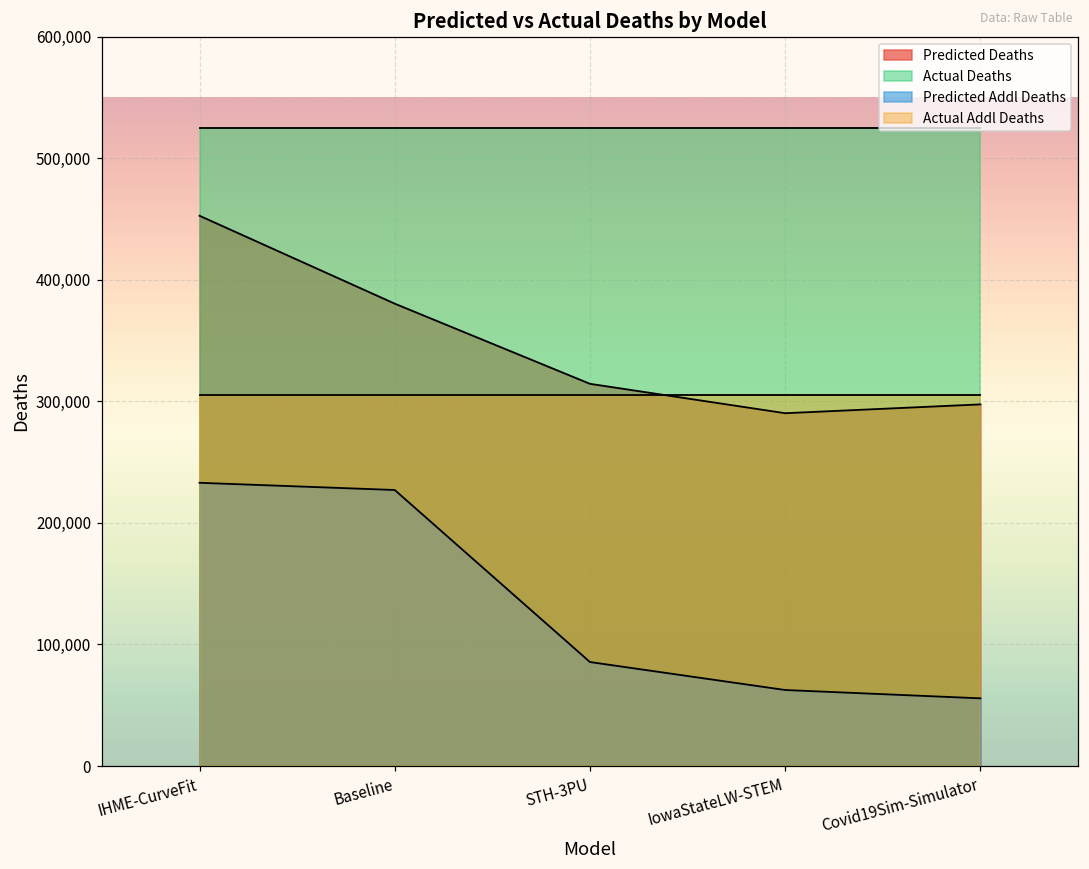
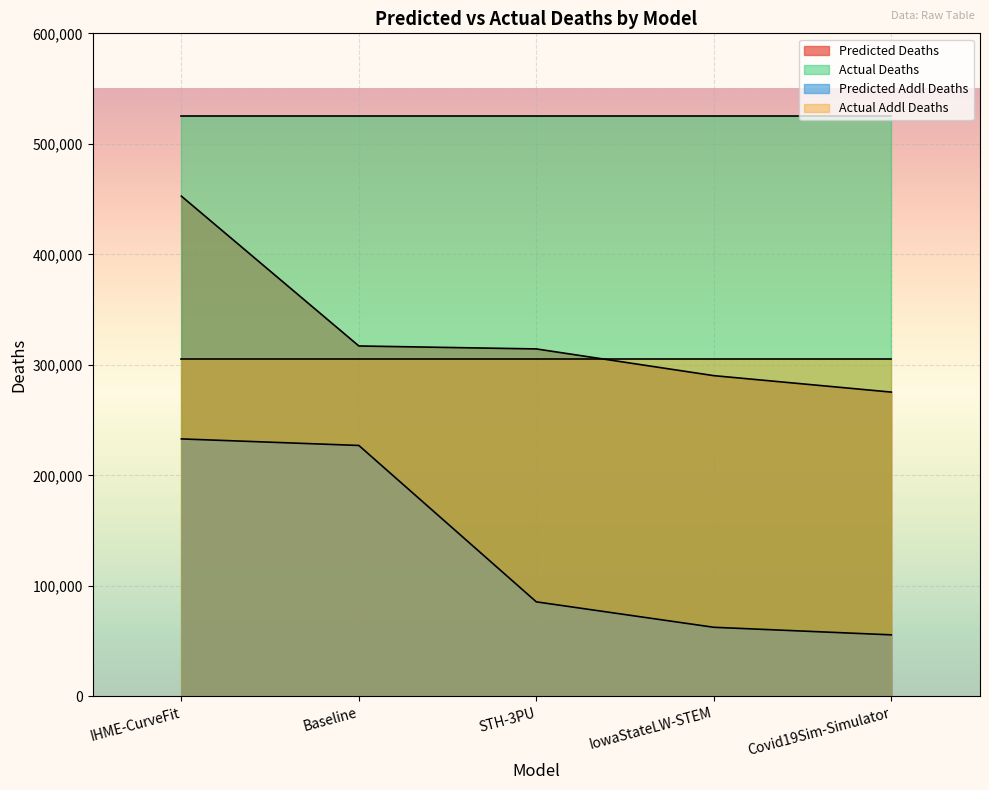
  {
    "Predicted Deaths": {
      "IHME-CurveFit": "453,000",
-     "Baseline": "380,000",
+     "Baseline": "317,000",
      "STH-3PU": "314,000",
      "IowaStateLW-STEM": "290,000",
-     "Covid19Sim-Simulator": "297,000"
+     "Covid19Sim-Simulator": "275,000"
    },
    "Actual Deaths": {
      "IHME-CurveFit": "525,000",
      "Baseline": "525,000",
      "STH-3PU": "525,000",
      "IowaStateLW-STEM": "525,000"
    },
    "Predicted Addl Deaths": {
      "IHME-CurveFit": "233,000",
      "Baseline": "227,000",
      "STH-3PU": "86,000",
      "IowaStateLW-STEM": "63,000",
      "Covid19Sim-Simulator": "56,000"
    },
    "Actual Addl Deaths": {
      "IHME-CurveFit": "305,000",
      "Baseline": "305,000",
      "STH-3PU": "305,000",
      "IowaStateLW-STEM": "305,000",
      "Covid19Sim-Simulator": "305,000"
    }
  }
